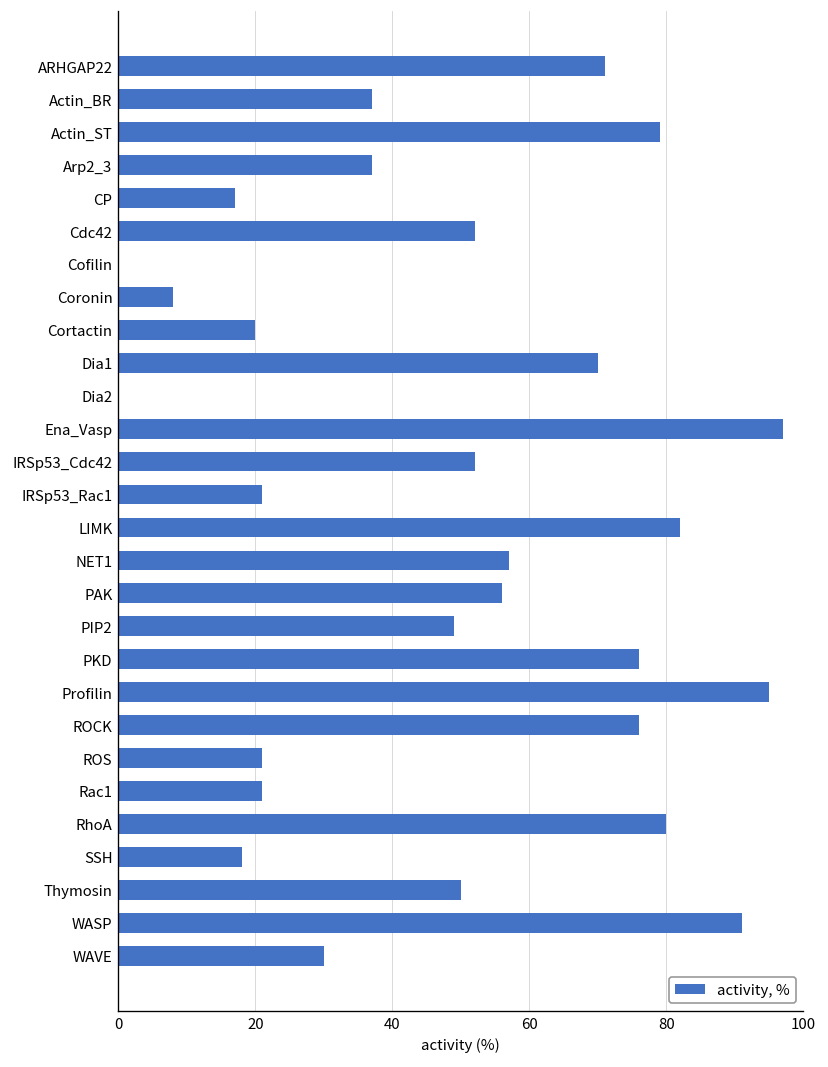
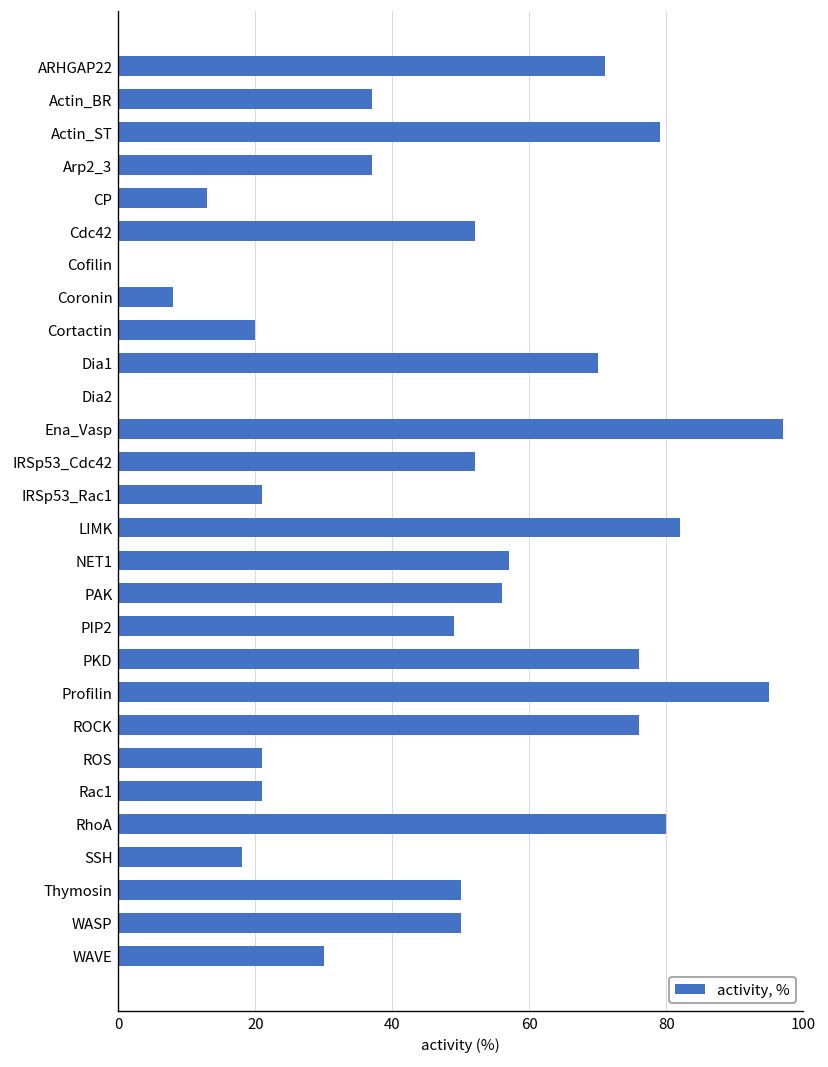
  {
    "ARHGAP22": 71,
    "Actin_BR": 37,
    "Actin_ST": 79,
    "Arp2_3": 37,
-   "CP": 17,
+   "CP": 13,
    "Cdc42": 52,
    "Cofilin": 0,
    "Coronin": 8,
    "Cortactin": 20,
    "Dia1": 70,
    "Dia2": 0,
    "Ena_Vasp": 97,
    "IRSp53_Cdc42": 52,
    "IRSp53_Rac1": 21,
    "LIMK": 82,
    "NET1": 57,
    "PAK": 56,
    "PIP2": 49,
    "PKD": 76,
    "Profilin": 95,
    "ROCK": 76,
    "ROS": 21,
    "Rac1": 21,
    "RhoA": 80,
    "SSH": 18,
    "Thymosin": 50,
-   "WASP": 91,
+   "WASP": 50,
    "WAVE": 30
  }
